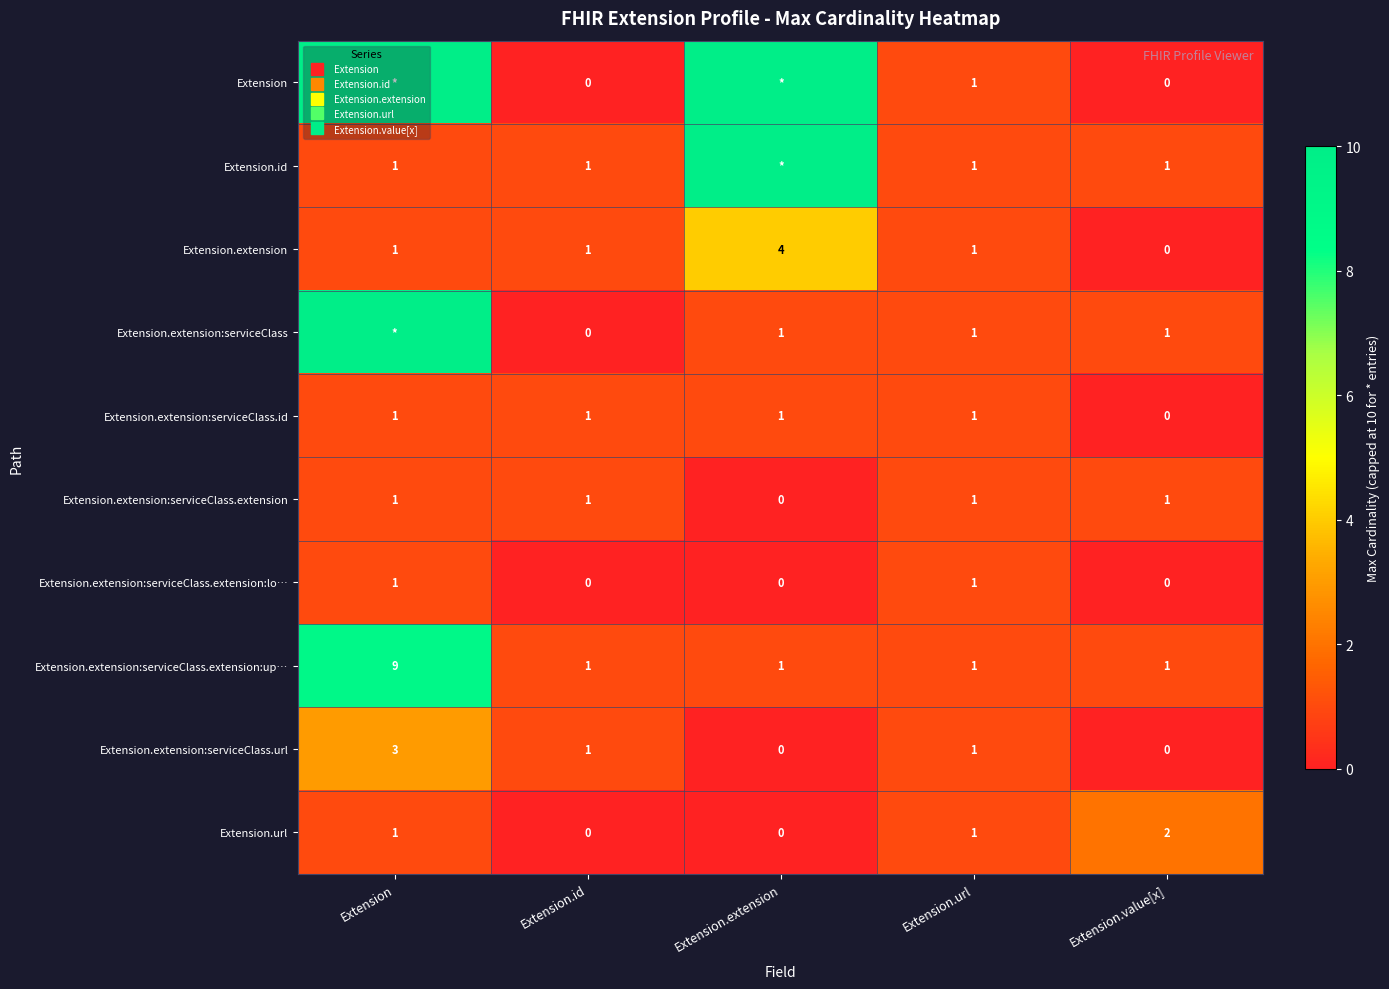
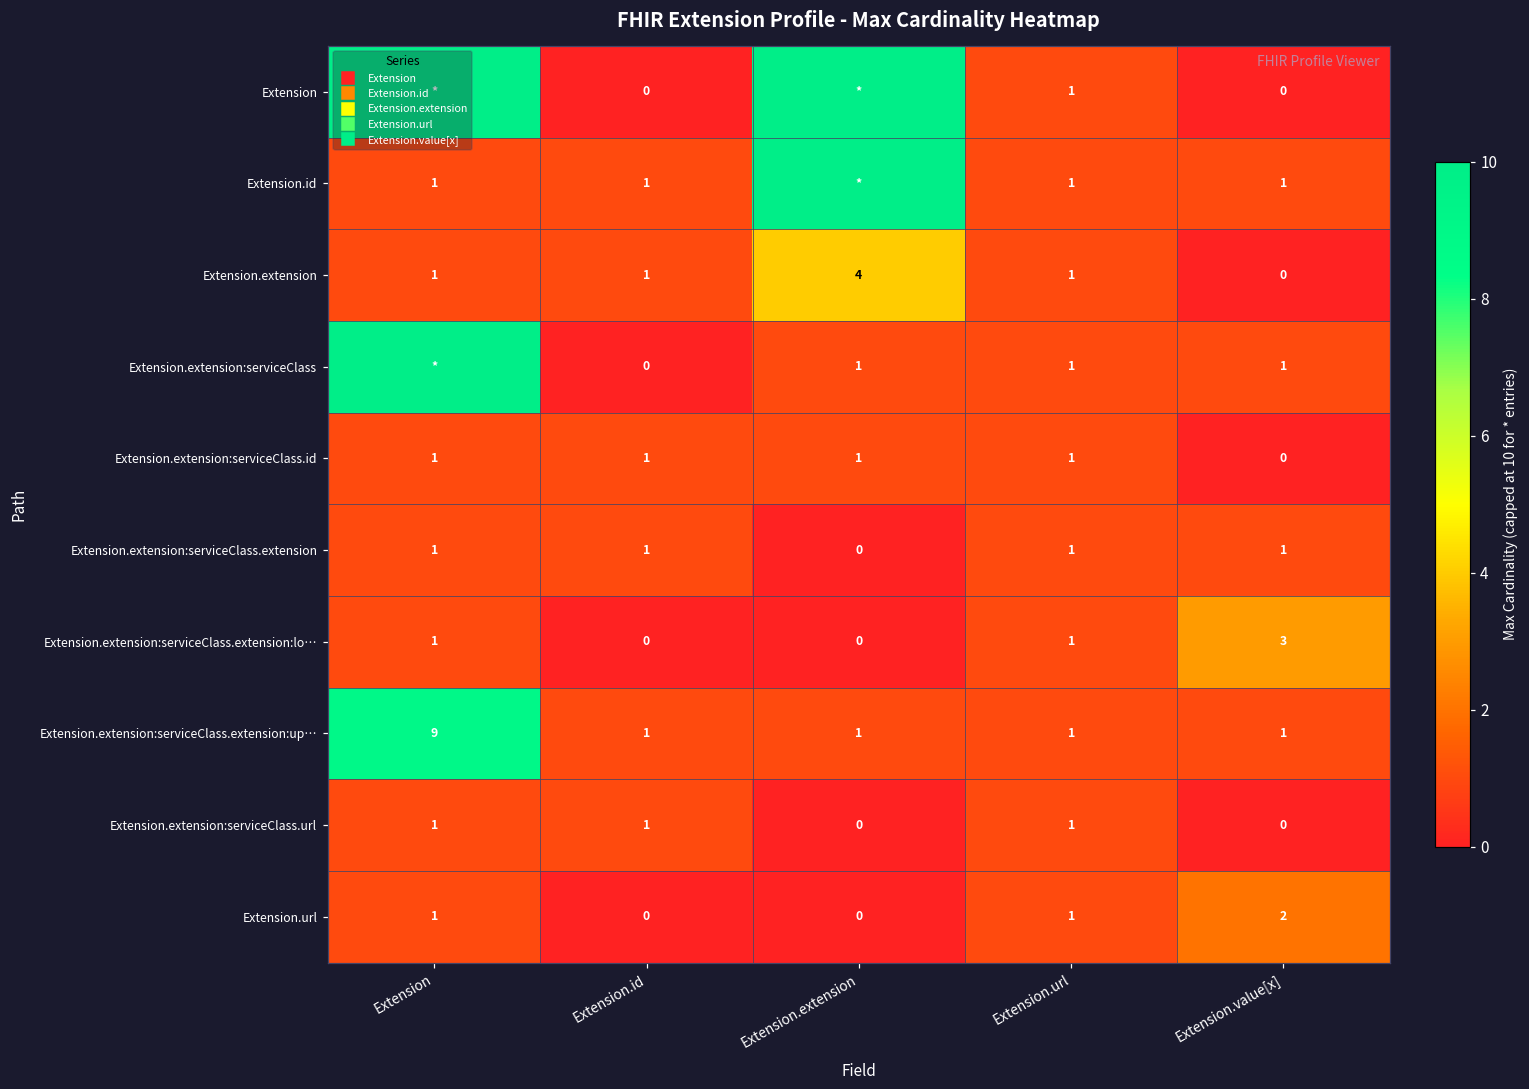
  {
    "Extension": {
      "Extension.id": 0,
      "Extension.url": 1
    },
    "Extension.id": {
      "Extension": 1,
      "Extension.id": 1,
      "Extension.url": 1,
      "Extension.value[x]": 1
    },
    "Extension.extension": {
      "Extension": 1,
      "Extension.id": 1,
      "Extension.extension": 4,
      "Extension.url": 1,
      "Extension.value[x]": 0
    },
    "Extension.extension:serviceClass": {
      "Extension.id": 0,
      "Extension.extension": 1,
      "Extension.url": 1,
      "Extension.value[x]": 1
    },
    "Extension.extension:serviceClass.id": {
      "Extension": 1,
      "Extension.id": 1,
      "Extension.extension": 1,
      "Extension.url": 1,
      "Extension.value[x]": 0
    },
    "Extension.extension:serviceClass.extension": {
      "Extension": 1,
      "Extension.id": 1,
      "Extension.extension": 0,
      "Extension.url": 1,
      "Extension.value[x]": 1
    },
    "Extension.extension:serviceClass.extension:lo…": {
      "Extension": 1,
      "Extension.id": 0,
      "Extension.extension": 0,
      "Extension.url": 1,
-     "Extension.value[x]": 0
+     "Extension.value[x]": 3
    },
    "Extension.extension:serviceClass.extension:up…": {
      "Extension": 9,
      "Extension.id": 1,
      "Extension.extension": 1,
      "Extension.url": 1,
      "Extension.value[x]": 1
    },
    "Extension.extension:serviceClass.url": {
-     "Extension": 3,
+     "Extension": 1,
      "Extension.id": 1,
      "Extension.extension": 0,
      "Extension.url": 1,
      "Extension.value[x]": 0
    },
    "Extension.url": {
      "Extension": 1,
      "Extension.id": 0,
      "Extension.extension": 0,
      "Extension.url": 1,
      "Extension.value[x]": 2
    }
  }
